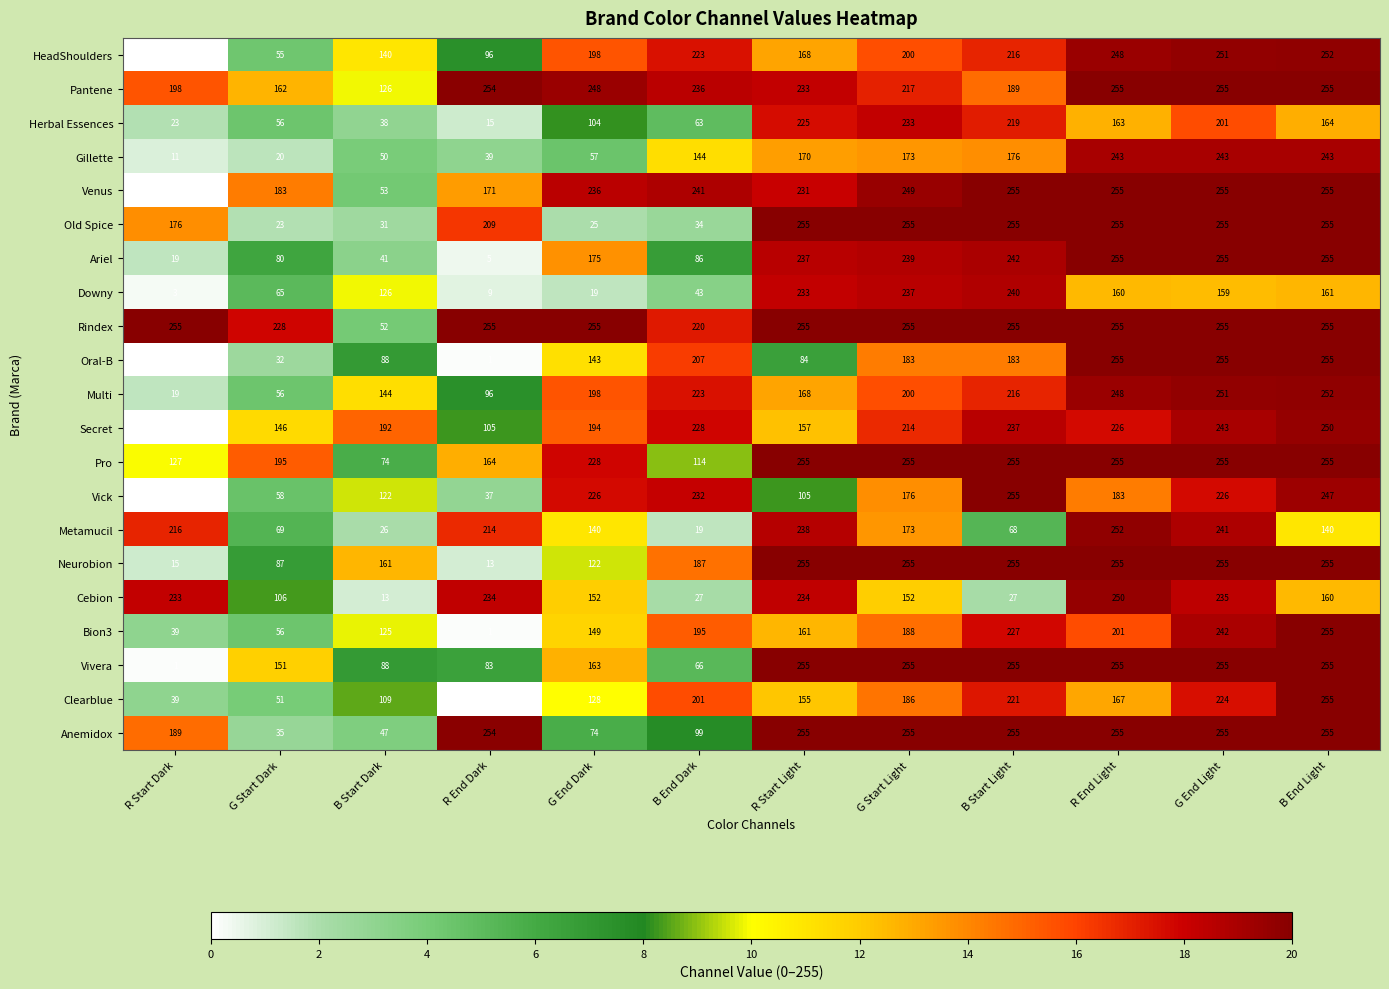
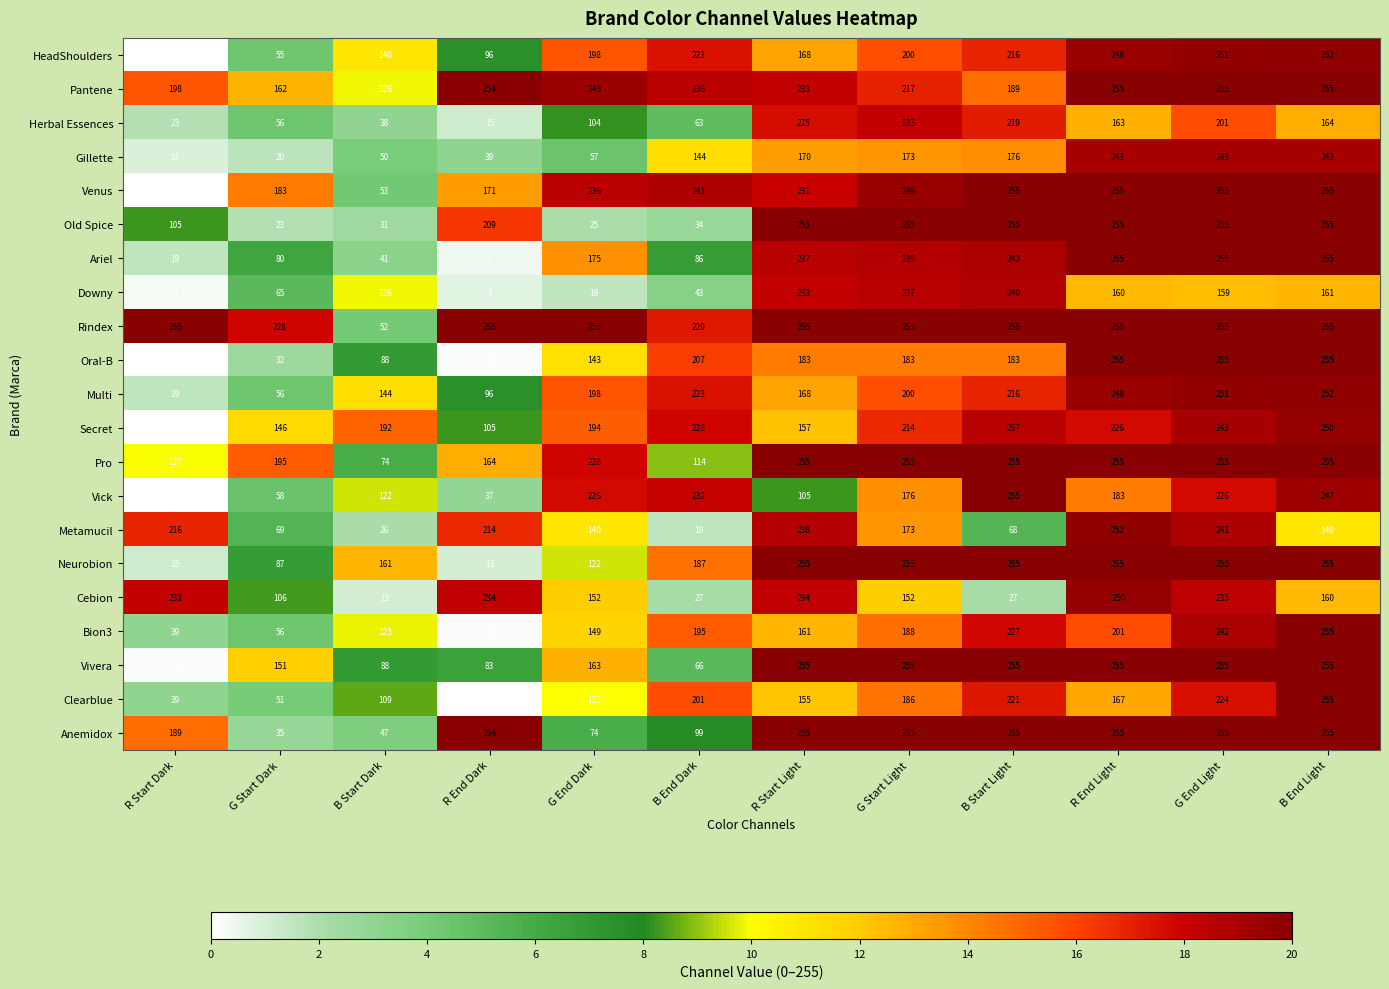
  {
    "Old Spice": {
-     "R Start Dark": 176,
+     "R Start Dark": 105,
      "G Start Dark": 23,
      "B Start Dark": 31,
      "R End Dark": 209,
      "G End Dark": 25,
      "B End Dark": 34,
      "R Start Light": 255,
      "G Start Light": 255,
      "B Start Light": 255,
      "R End Light": 255,
      "G End Light": 255,
      "B End Light": 255
    },
    "Oral-B": {
      "G Start Dark": 32,
      "B Start Dark": 88,
      "G End Dark": 143,
      "B End Dark": 207,
-     "R Start Light": 84,
+     "R Start Light": 183,
      "G Start Light": 183,
      "B Start Light": 183,
      "R End Light": 255,
      "G End Light": 255,
      "B End Light": 255
    }
  }
